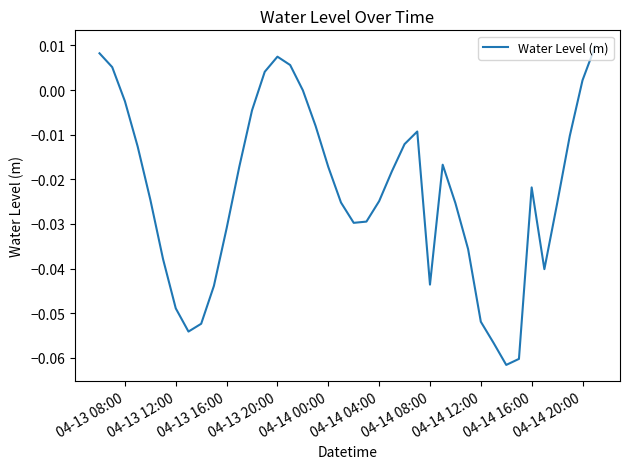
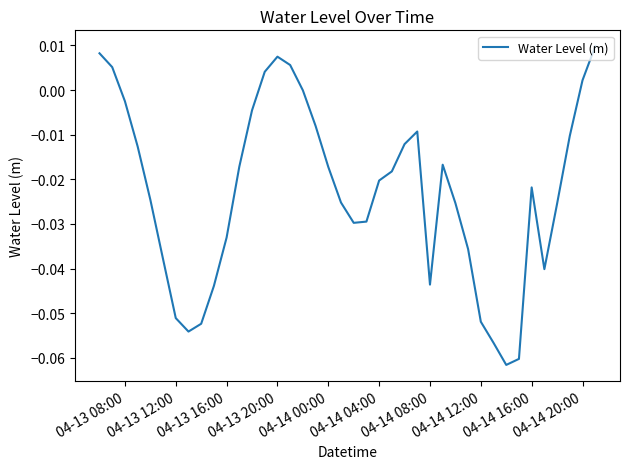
  {
    "04-13 08:00": -0.002,
-   "04-13 12:00": -0.049,
-   "04-13 16:00": -0.031,
+   "04-13 12:00": -0.051,
+   "04-13 16:00": -0.033,
    "04-13 20:00": 0.007,
    "04-14 00:00": -0.017,
-   "04-14 04:00": -0.025,
+   "04-14 04:00": -0.020,
    "04-14 08:00": -0.044,
    "04-14 12:00": -0.052,
    "04-14 16:00": -0.022,
    "04-14 20:00": 0.002
  }
